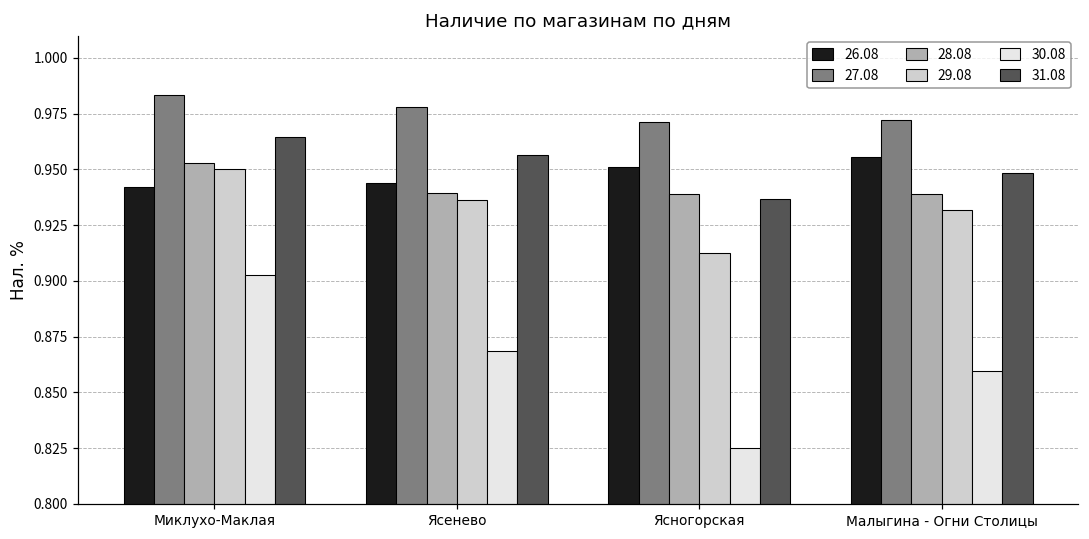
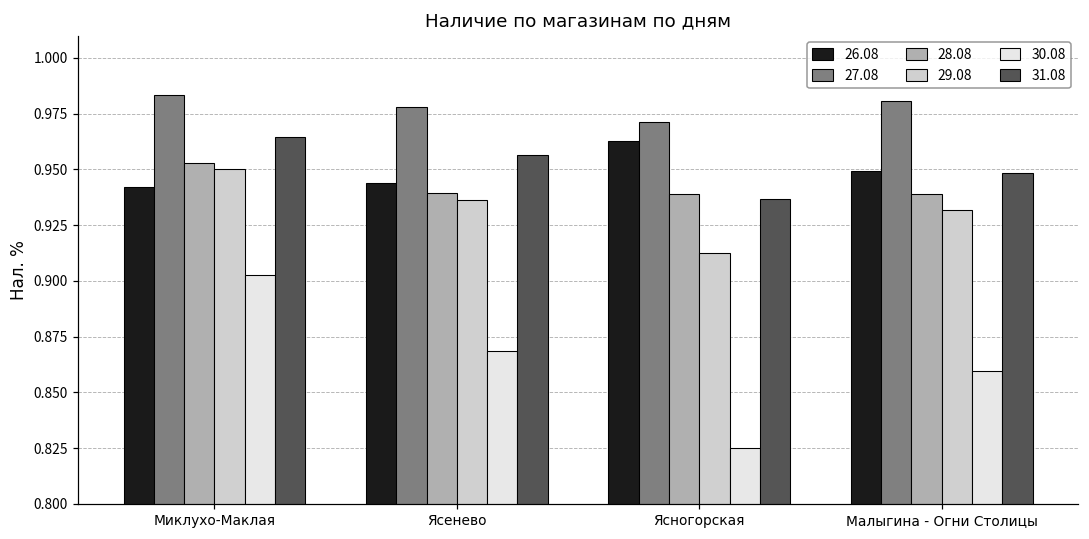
  {
    "26.08": {
      "Миклухо-Маклая": 0.942,
      "Ясенево": 0.944,
-     "Ясногорская": 0.951,
-     "Малыгина - Огни Столицы": 0.956
+     "Ясногорская": 0.963,
+     "Малыгина - Огни Столицы": 0.949
    },
    "27.08": {
      "Миклухо-Маклая": 0.983,
      "Ясенево": 0.978,
      "Ясногорская": 0.971,
-     "Малыгина - Огни Столицы": 0.972
+     "Малыгина - Огни Столицы": 0.981
    },
    "31.08": {
      "Миклухо-Маклая": 0.965,
      "Ясенево": 0.956,
      "Ясногорская": 0.937,
      "Малыгина - Огни Столицы": 0.948
    }
  }
